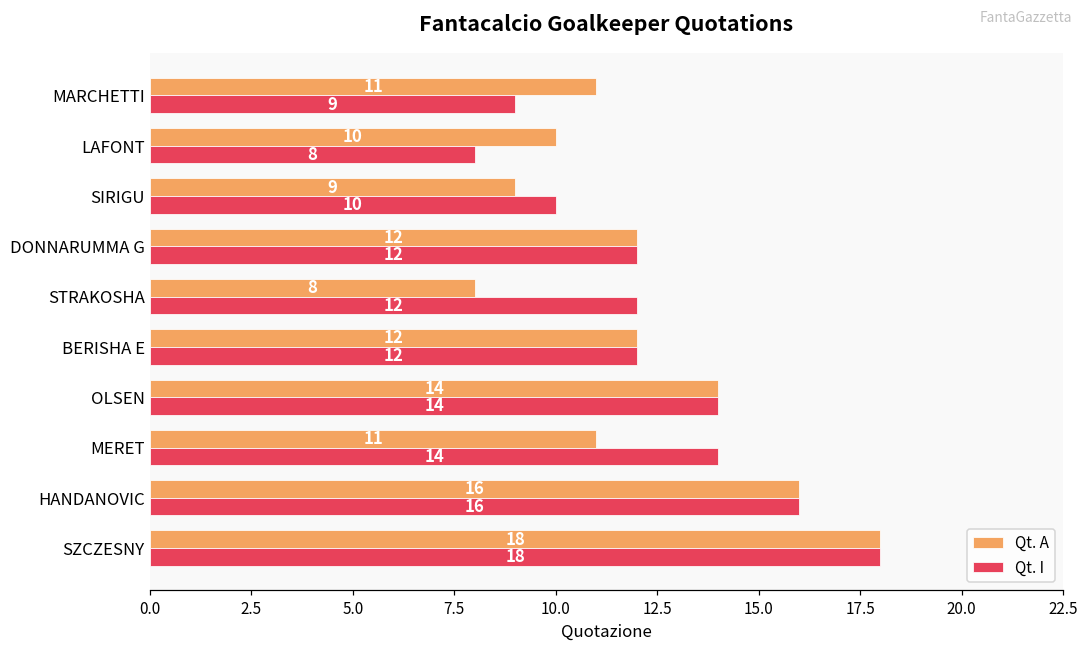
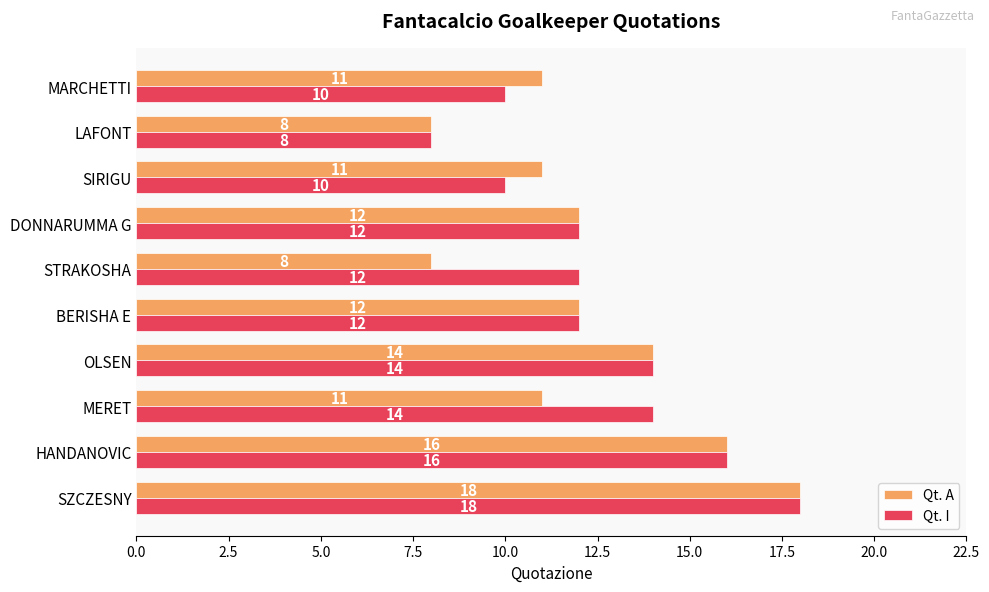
  {
    "Qt. A": {
      "MARCHETTI": 11,
-     "LAFONT": 10,
-     "SIRIGU": 9,
+     "LAFONT": 8,
+     "SIRIGU": 11,
      "DONNARUMMA G": 12,
      "STRAKOSHA": 8,
      "BERISHA E": 12,
      "OLSEN": 14,
      "MERET": 11,
      "HANDANOVIC": 16,
      "SZCZESNY": 18
    },
    "Qt. I": {
-     "MARCHETTI": 9,
+     "MARCHETTI": 10,
      "LAFONT": 8,
      "SIRIGU": 10,
      "DONNARUMMA G": 12,
      "STRAKOSHA": 12,
      "BERISHA E": 12,
      "OLSEN": 14,
      "MERET": 14,
      "HANDANOVIC": 16,
      "SZCZESNY": 18
    }
  }
